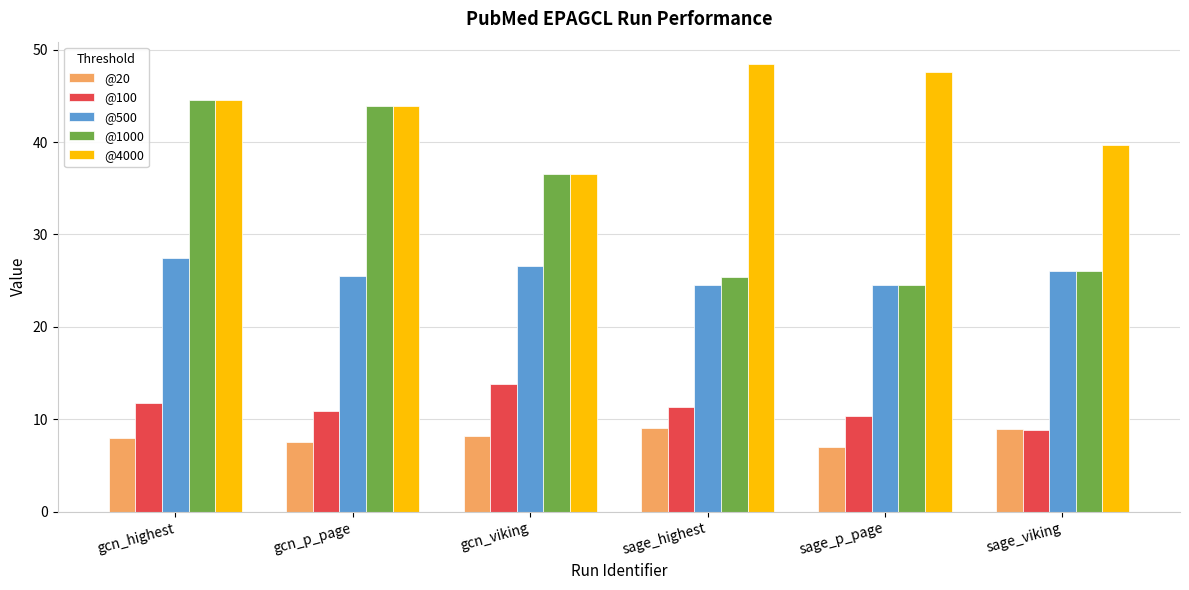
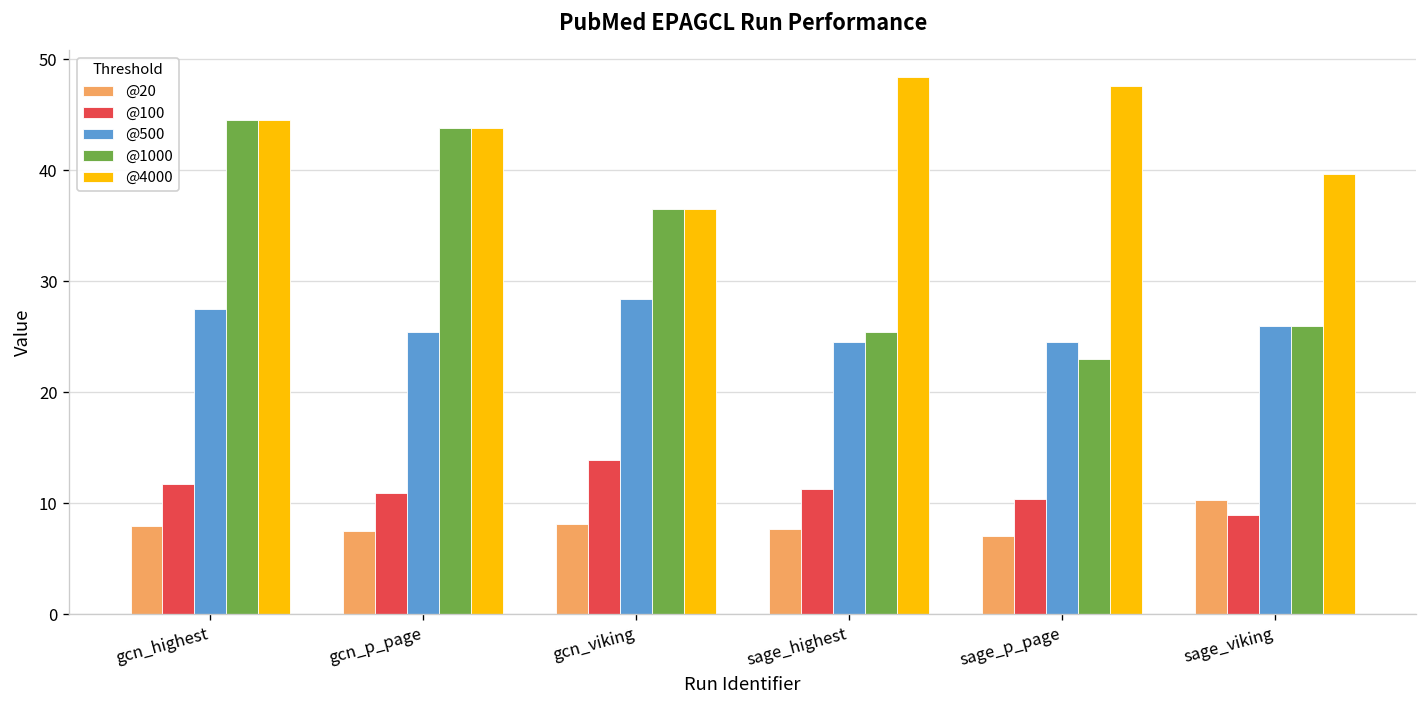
  {
    "@20": {
      "gcn_highest": 8,
      "gcn_p_page": 8,
      "gcn_viking": 8,
-     "sage_highest": 9,
+     "sage_highest": 8,
      "sage_p_page": 7,
-     "sage_viking": 9
+     "sage_viking": 10
    },
    "@100": {
      "gcn_highest": 12,
      "gcn_p_page": 11,
      "gcn_viking": 14,
      "sage_highest": 11,
      "sage_p_page": 10,
      "sage_viking": 9
    },
    "@500": {
      "gcn_highest": 27,
      "gcn_p_page": 25,
-     "gcn_viking": 27,
+     "gcn_viking": 28,
      "sage_highest": 25,
      "sage_p_page": 25,
      "sage_viking": 26
    },
    "@1000": {
      "gcn_highest": 45,
      "gcn_p_page": 44,
      "gcn_viking": 37,
      "sage_highest": 25,
-     "sage_p_page": 25,
+     "sage_p_page": 23,
      "sage_viking": 26
    },
    "@4000": {
      "gcn_highest": 45,
      "gcn_p_page": 44,
      "gcn_viking": 37,
      "sage_highest": 48,
      "sage_p_page": 48,
      "sage_viking": 40
    }
  }
